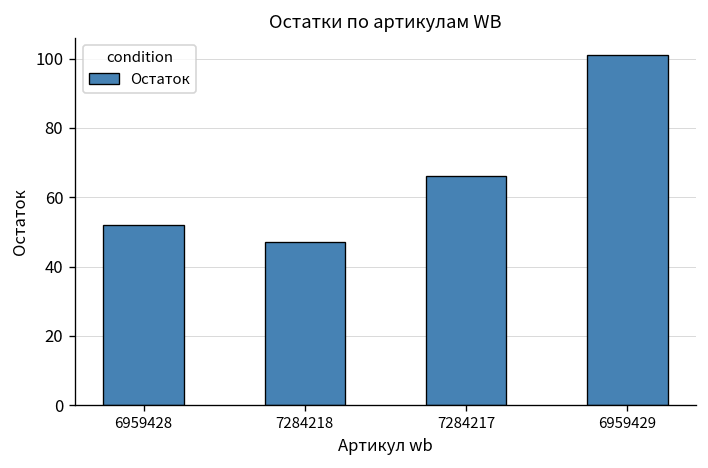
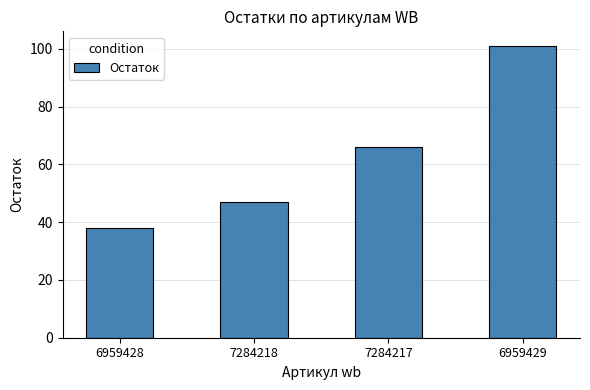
  {
-   "6959428": 52,
+   "6959428": 38,
    "7284218": 47,
    "7284217": 66,
    "6959429": 101
  }
